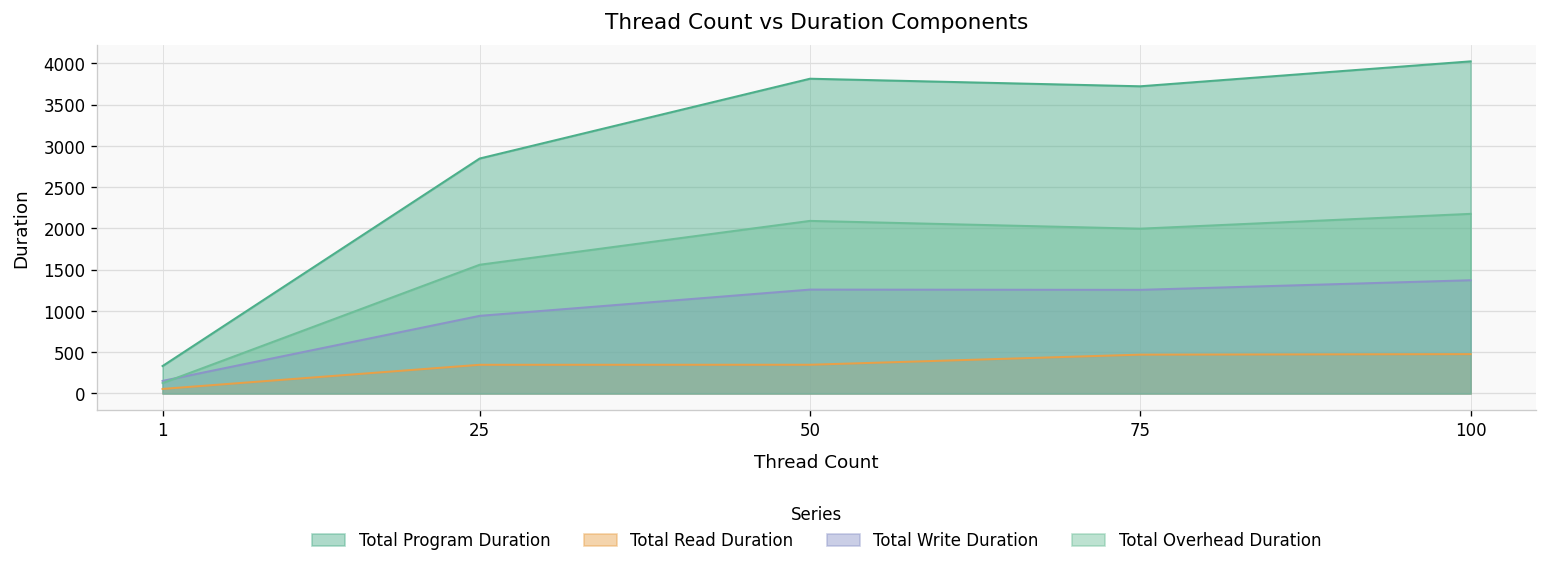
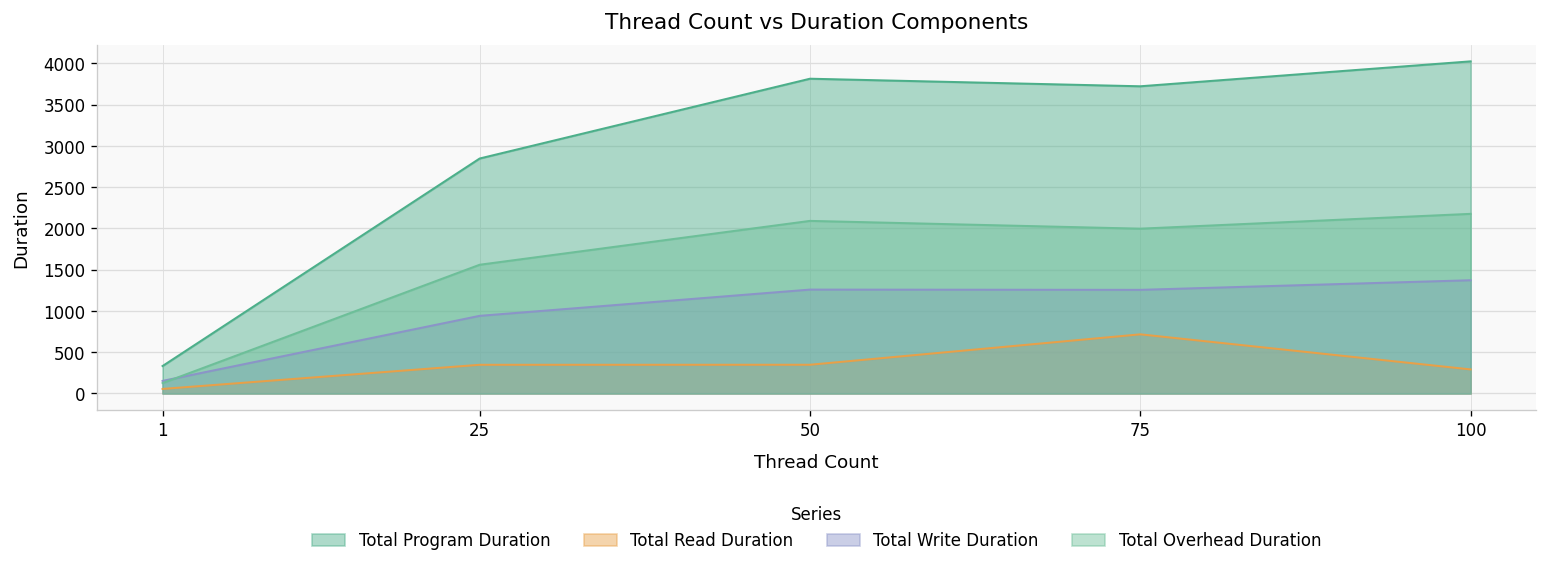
  {
    "Total Read Duration": {
      "1": 100,
      "25": 300,
      "50": 300,
-     "75": 500,
-     "100": 500
+     "75": 700,
+     "100": 300
    }
  }
